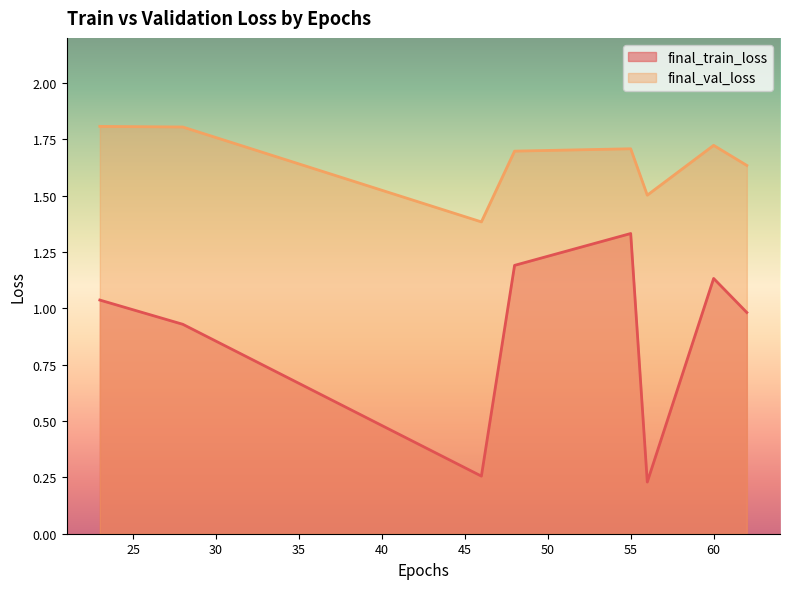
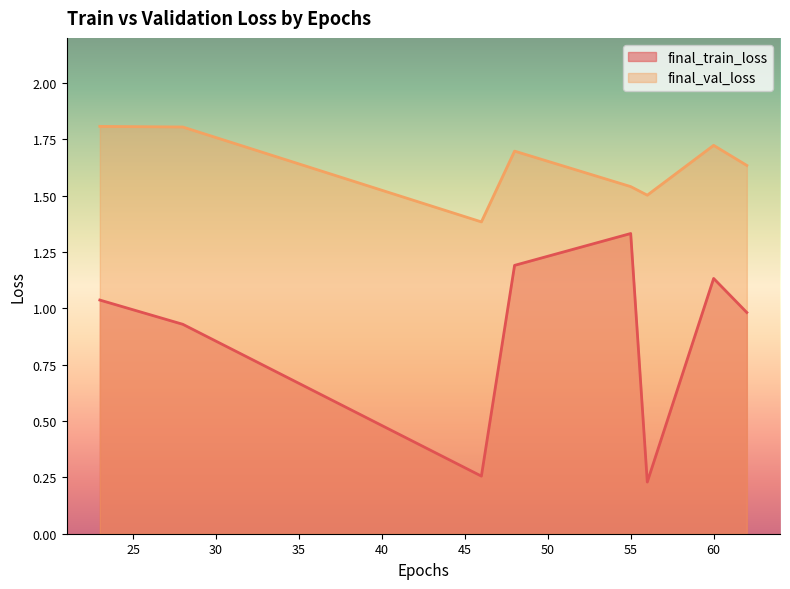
  {
    "final_train_loss": {
      "55": 1.33,
      "60": 1.13
    },
    "final_val_loss": {
-     "55": 1.71,
+     "55": 1.54,
      "60": 1.72
    }
  }
